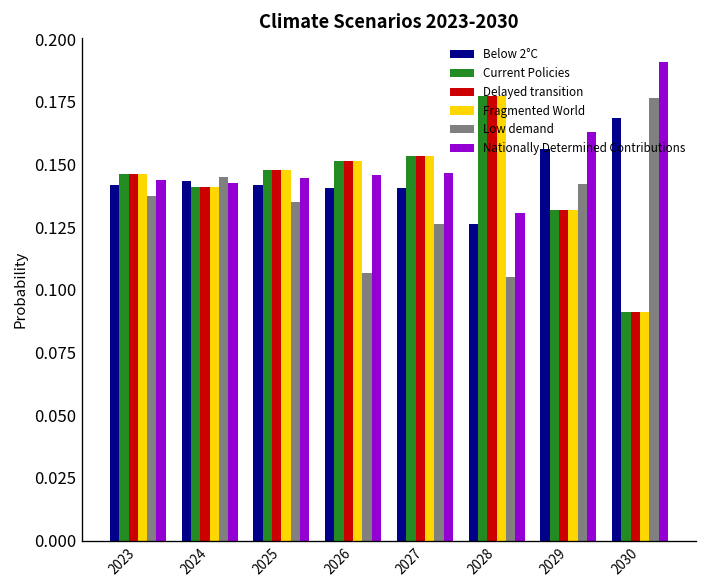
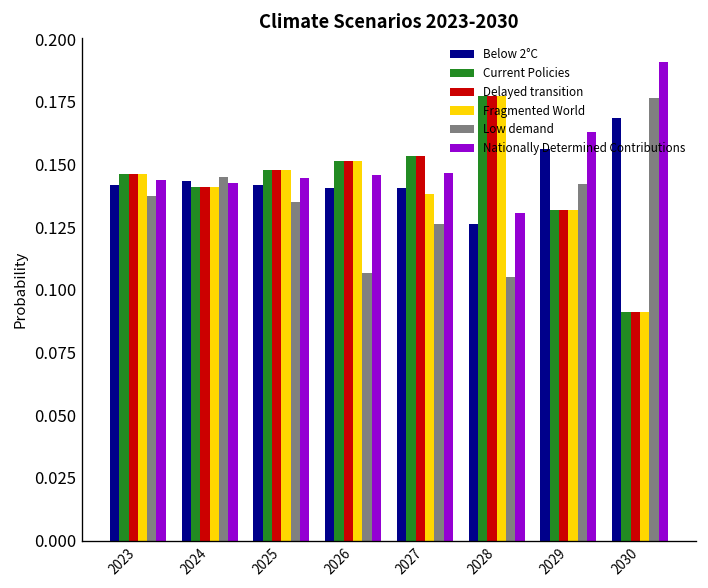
  {
    "Below 2°C": {
      "2023": 0.142,
      "2024": 0.144,
      "2025": 0.142,
      "2026": 0.141,
      "2027": 0.141,
      "2028": 0.126,
      "2029": 0.156,
      "2030": 0.168
    },
    "Current Policies": {
      "2023": 0.146,
      "2024": 0.141,
      "2025": 0.148,
      "2026": 0.152,
      "2027": 0.153,
      "2028": 0.177,
      "2029": 0.132,
      "2030": 0.091
    },
    "Delayed transition": {
      "2023": 0.146,
      "2024": 0.141,
      "2025": 0.148,
      "2026": 0.152,
      "2027": 0.153,
      "2028": 0.177,
      "2029": 0.132,
      "2030": 0.091
    },
    "Fragmented World": {
      "2023": 0.146,
      "2024": 0.141,
      "2025": 0.148,
      "2026": 0.152,
-     "2027": 0.153,
+     "2027": 0.138,
      "2028": 0.177,
      "2029": 0.132,
      "2030": 0.091
    },
    "Low demand": {
      "2023": 0.137,
      "2024": 0.145,
      "2025": 0.135,
      "2026": 0.107,
      "2027": 0.126,
      "2028": 0.105,
      "2029": 0.142,
      "2030": 0.176
    },
    "Nationally Determined Contributions": {
      "2023": 0.144,
      "2024": 0.143,
      "2025": 0.145,
      "2026": 0.146,
      "2027": 0.146,
      "2028": 0.131,
      "2029": 0.163,
      "2030": 0.191
    }
  }
